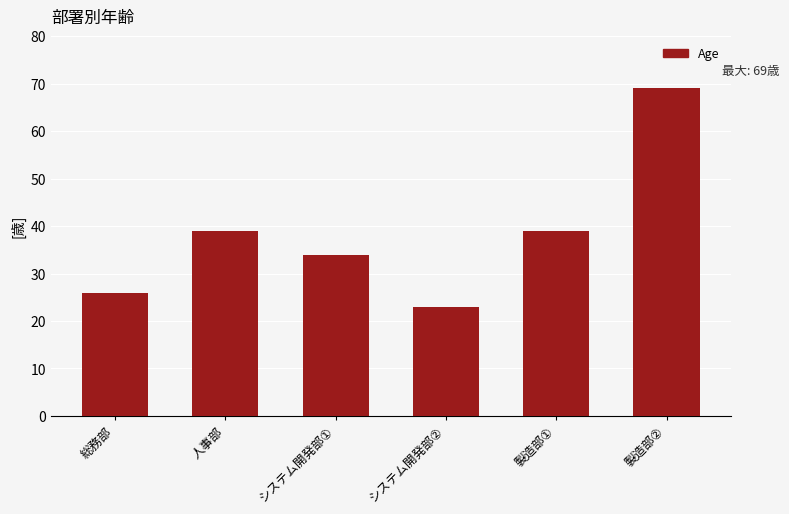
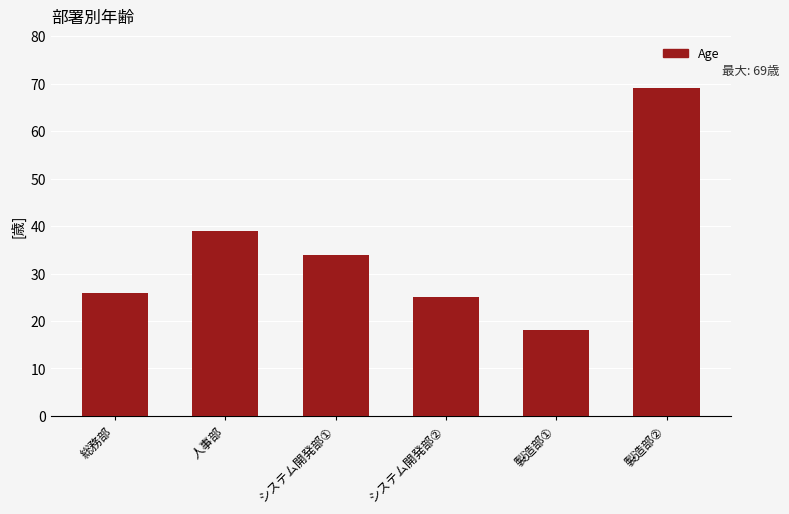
  {
    "総務部": 26,
    "人事部": 39,
    "システム開発部①": 34,
-   "システム開発部②": 23,
-   "製造部①": 39,
+   "システム開発部②": 25,
+   "製造部①": 18,
    "製造部②": 69
  }
